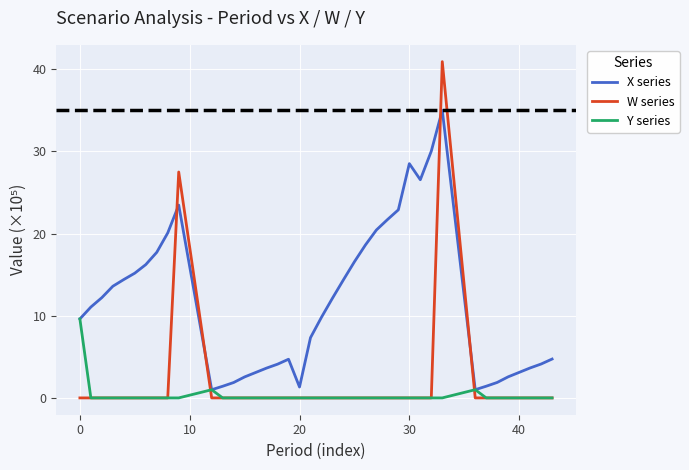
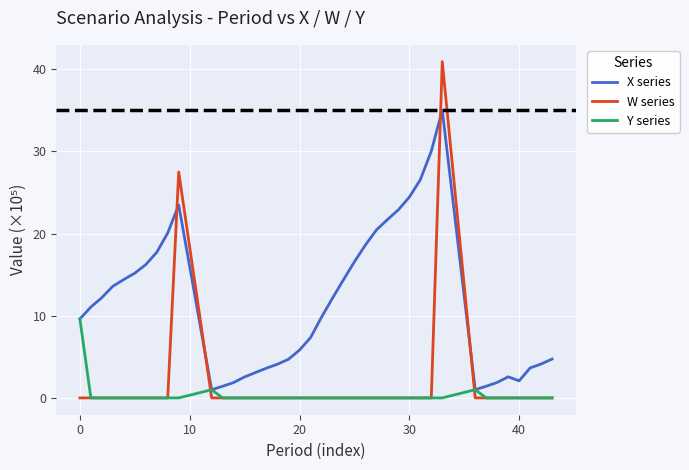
  {
    "X series": {
-     "20": 1,
-     "30": 29,
-     "40": 3
+     "20": 6,
+     "30": 24,
+     "40": 2
    },
    "W series": {
      "0": 0
    }
  }
